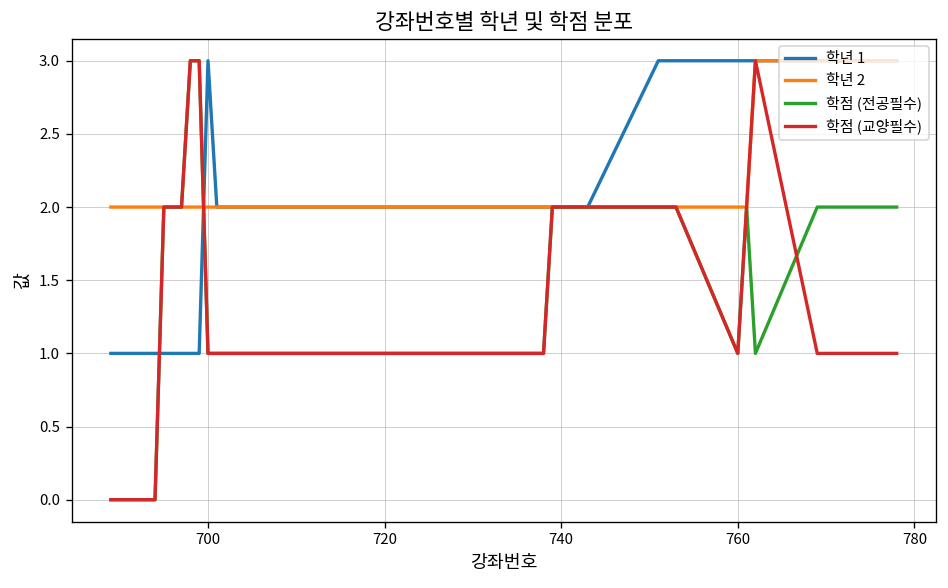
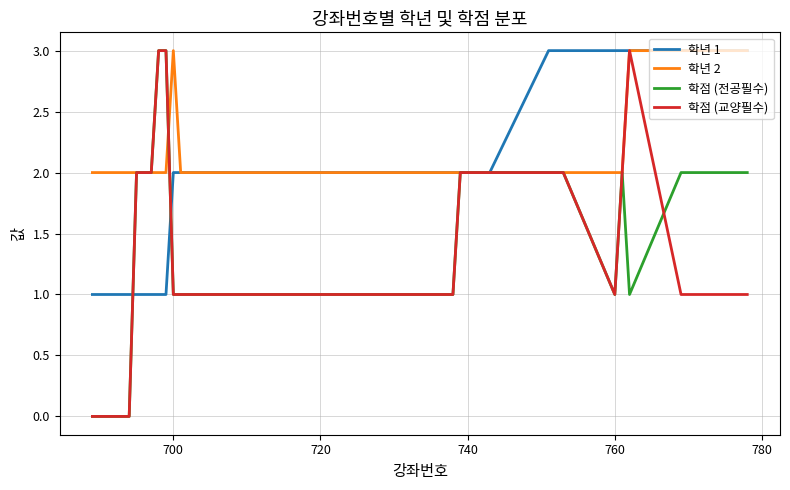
  {
    "학년 1": {
-     "700": 3,
+     "700": 2,
      "760": 3
    },
    "학년 2": {
-     "700": 2,
+     "700": 3,
      "760": 2
    }
  }
